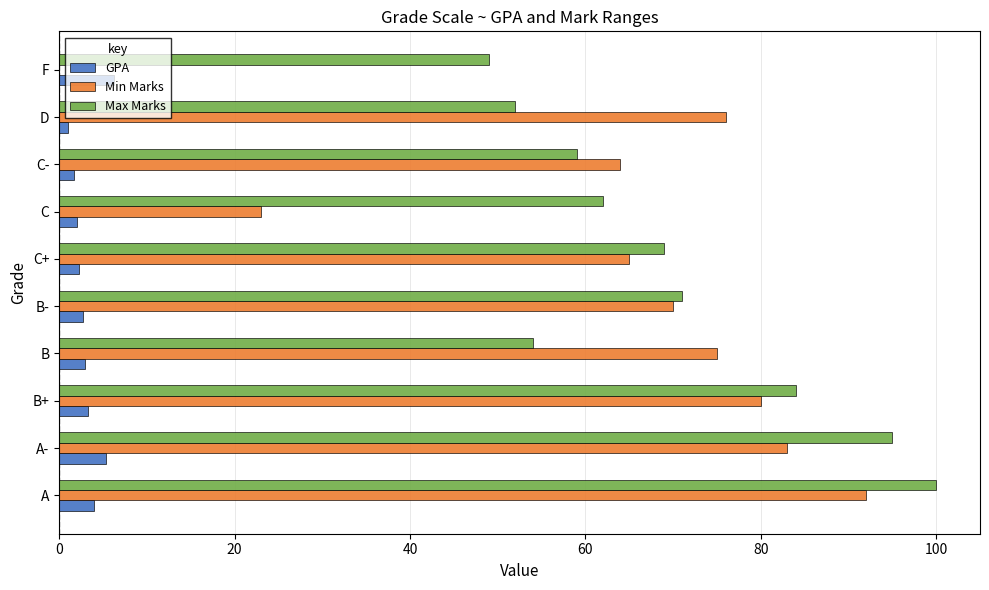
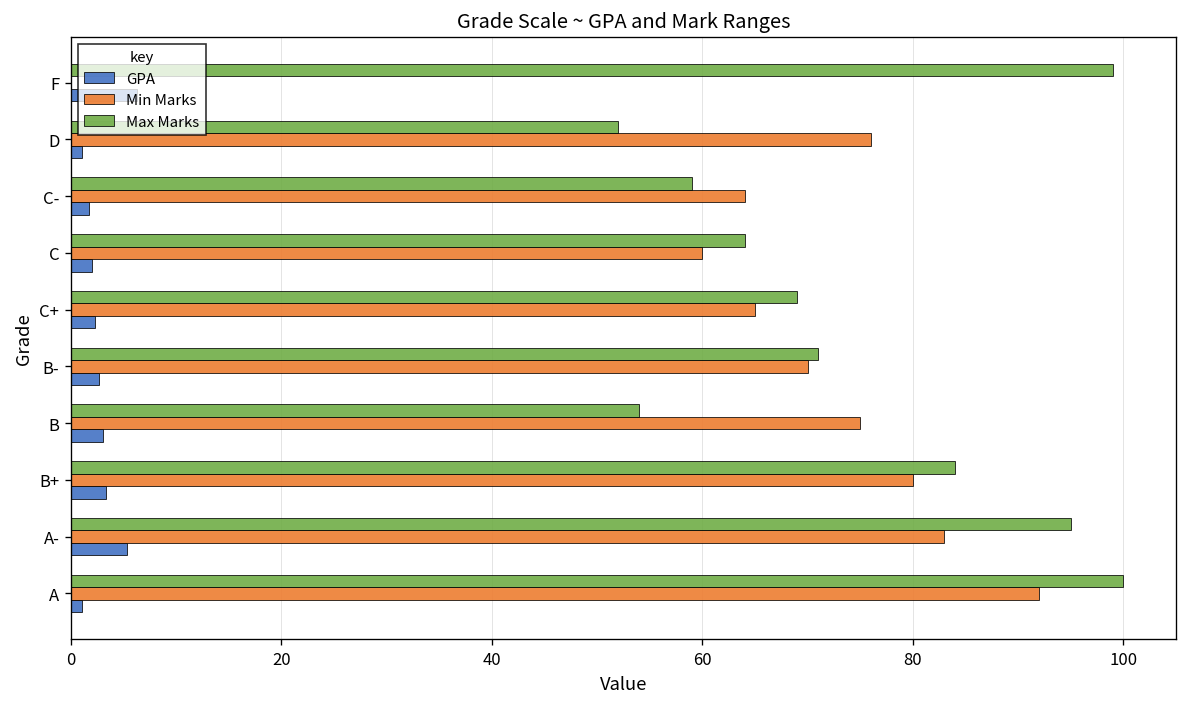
  {
    "GPA": {
      "D": 1,
      "C-": 2,
      "C": 2,
      "C+": 2,
      "B-": 3,
      "B": 3,
      "B+": 3,
      "A-": 5,
-     "A": 4
+     "A": 1
    },
    "Min Marks": {
      "F": 0,
      "D": 76,
      "C-": 64,
-     "C": 23,
+     "C": 60,
      "C+": 65,
      "B-": 70,
      "B": 75,
      "B+": 80,
      "A-": 83,
      "A": 92
    },
    "Max Marks": {
-     "F": 49,
+     "F": 99,
      "D": 52,
      "C-": 59,
-     "C": 62,
+     "C": 64,
      "C+": 69,
      "B-": 71,
      "B": 54,
      "B+": 84,
      "A-": 95,
      "A": 100
    }
  }
